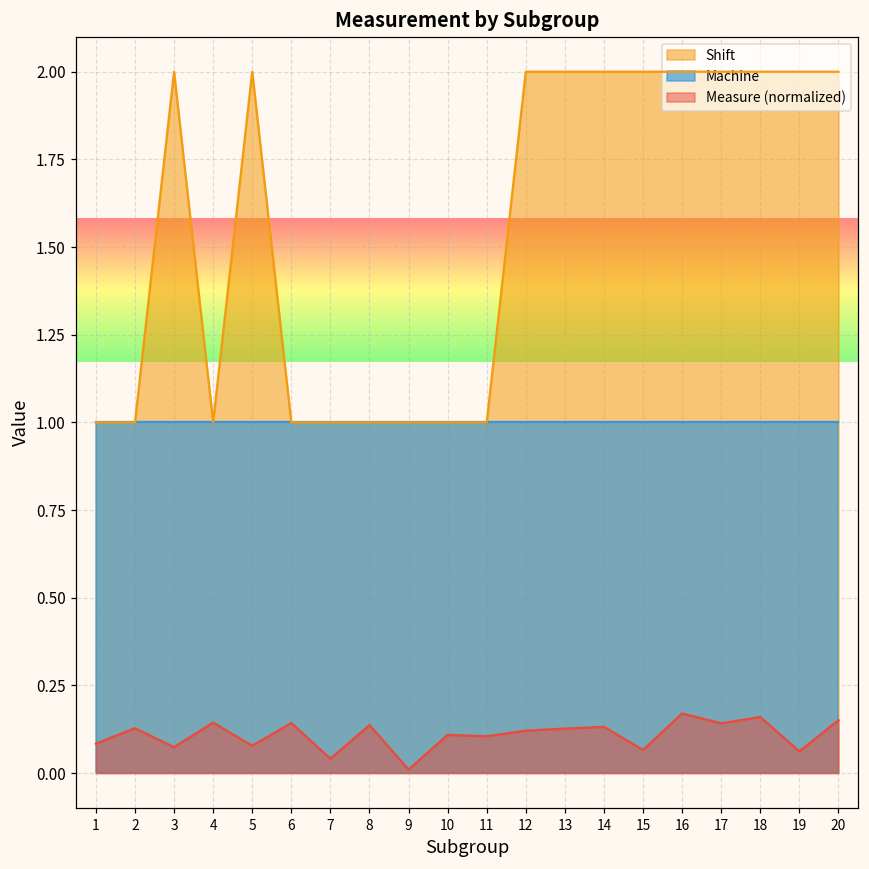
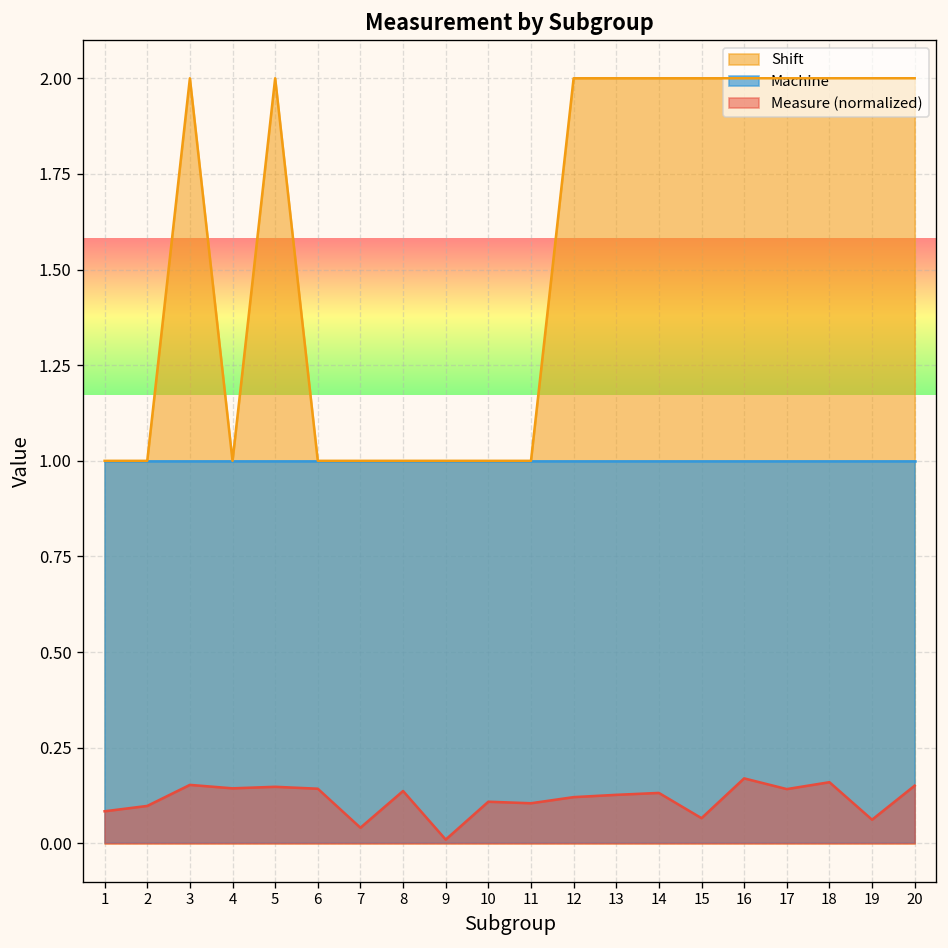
  {
    "Shift": {
      "3": 2.00,
      "5": 2.00,
      "12": 2.00,
      "13": 2.00,
      "14": 2.00,
      "15": 2.00
    },
    "Machine": {
      "3": 1.00,
      "5": 1.00,
      "12": 1.00,
      "13": 1.00,
      "14": 1.00,
      "15": 1.00,
      "16": 1.00,
      "17": 1.00,
      "18": 1.00,
      "19": 1.00,
      "20": 1.00
    },
    "Measure (normalized)": {
      "1": 0.08,
-     "2": 0.13,
-     "3": 0.07,
+     "2": 0.10,
+     "3": 0.15,
      "4": 0.14,
-     "5": 0.08,
+     "5": 0.15,
      "6": 0.14,
      "7": 0.04,
      "8": 0.14,
      "9": 0.01,
      "10": 0.11,
      "11": 0.10,
      "12": 0.12,
      "13": 0.13,
      "14": 0.13,
      "15": 0.07,
      "16": 0.17,
      "17": 0.14,
      "18": 0.16,
      "19": 0.06,
      "20": 0.15
    }
  }
